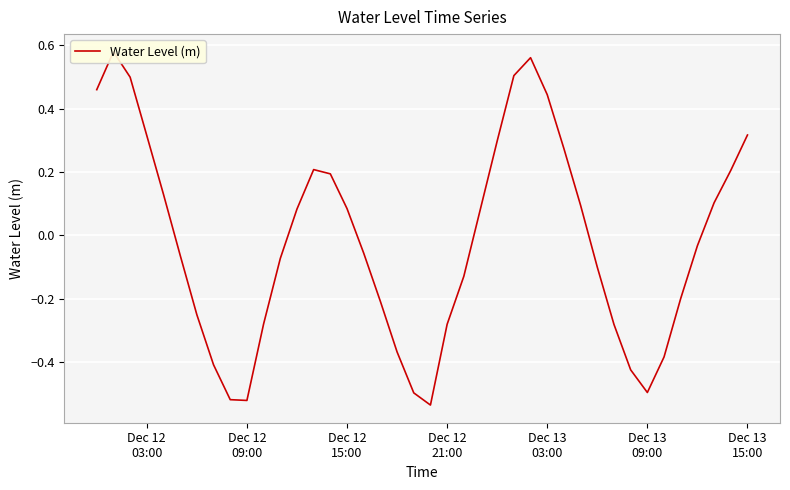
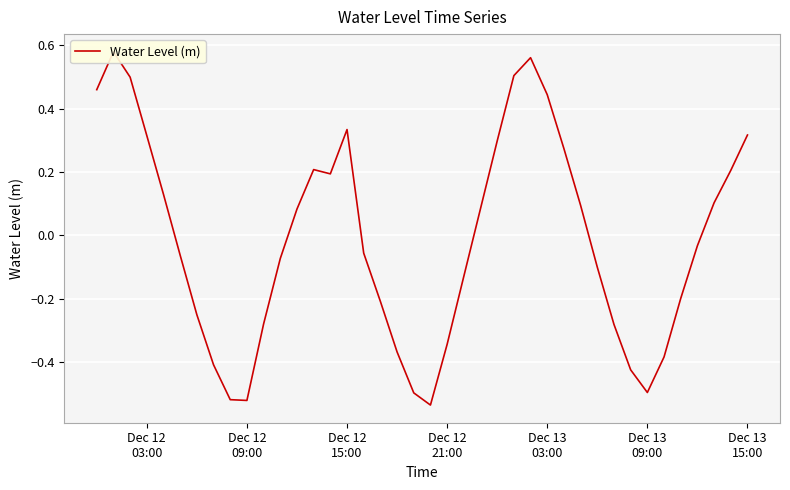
  {
    "Dec 12 03:00": 0.31,
    "Dec 12 09:00": -0.52,
-   "Dec 12 15:00": 0.08,
-   "Dec 12 21:00": -0.28,
+   "Dec 12 15:00": 0.33,
+   "Dec 12 21:00": -0.34,
    "Dec 13 03:00": 0.44,
    "Dec 13 09:00": -0.50,
    "Dec 13 15:00": 0.32
  }
